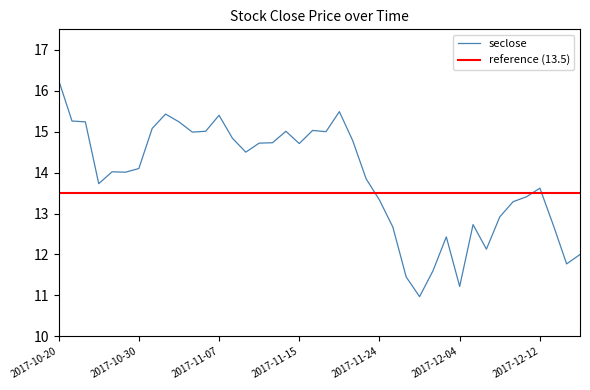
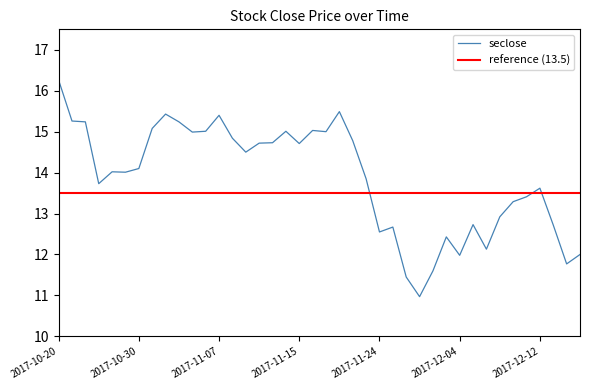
  {
    "2017-10-20": 16.3,
    "2017-10-30": 14.1,
    "2017-11-07": 15.4,
    "2017-11-15": 14.7,
-   "2017-11-24": 13.3,
-   "2017-12-04": 11.2,
+   "2017-11-24": 12.6,
+   "2017-12-04": 12.0,
    "2017-12-12": 13.6
  }
